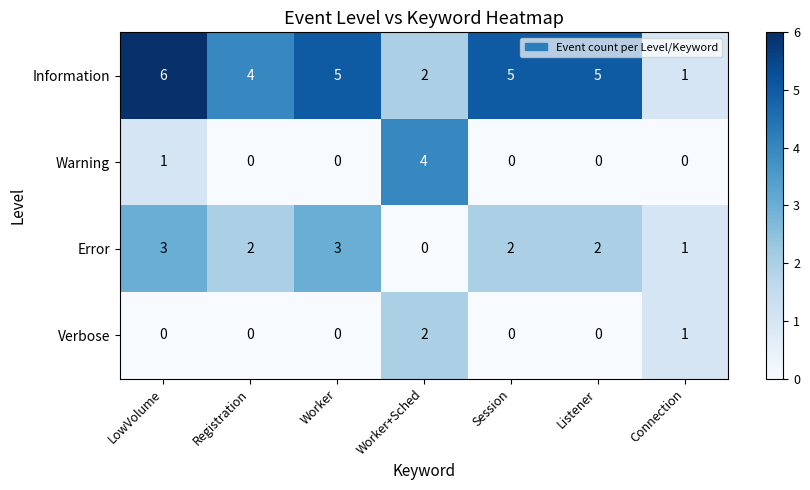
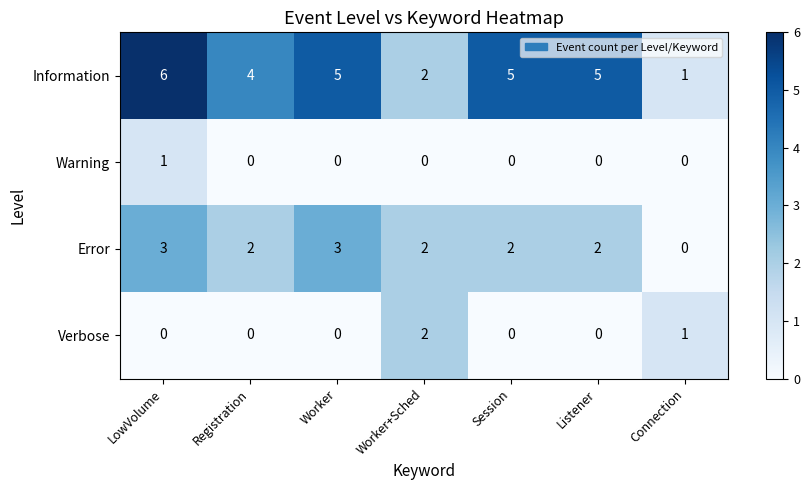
  {
    "Information": {
      "LowVolume": 6,
      "Registration": 4,
      "Worker": 5,
      "Worker+Sched": 2,
      "Session": 5,
      "Listener": 5,
      "Connection": 1
    },
    "Warning": {
      "LowVolume": 1,
      "Registration": 0,
      "Worker": 0,
-     "Worker+Sched": 4,
+     "Worker+Sched": 0,
      "Session": 0,
      "Listener": 0,
      "Connection": 0
    },
    "Error": {
      "LowVolume": 3,
      "Registration": 2,
      "Worker": 3,
-     "Worker+Sched": 0,
+     "Worker+Sched": 2,
      "Session": 2,
      "Listener": 2,
-     "Connection": 1
+     "Connection": 0
    },
    "Verbose": {
      "LowVolume": 0,
      "Registration": 0,
      "Worker": 0,
      "Worker+Sched": 2,
      "Session": 0,
      "Listener": 0,
      "Connection": 1
    }
  }
